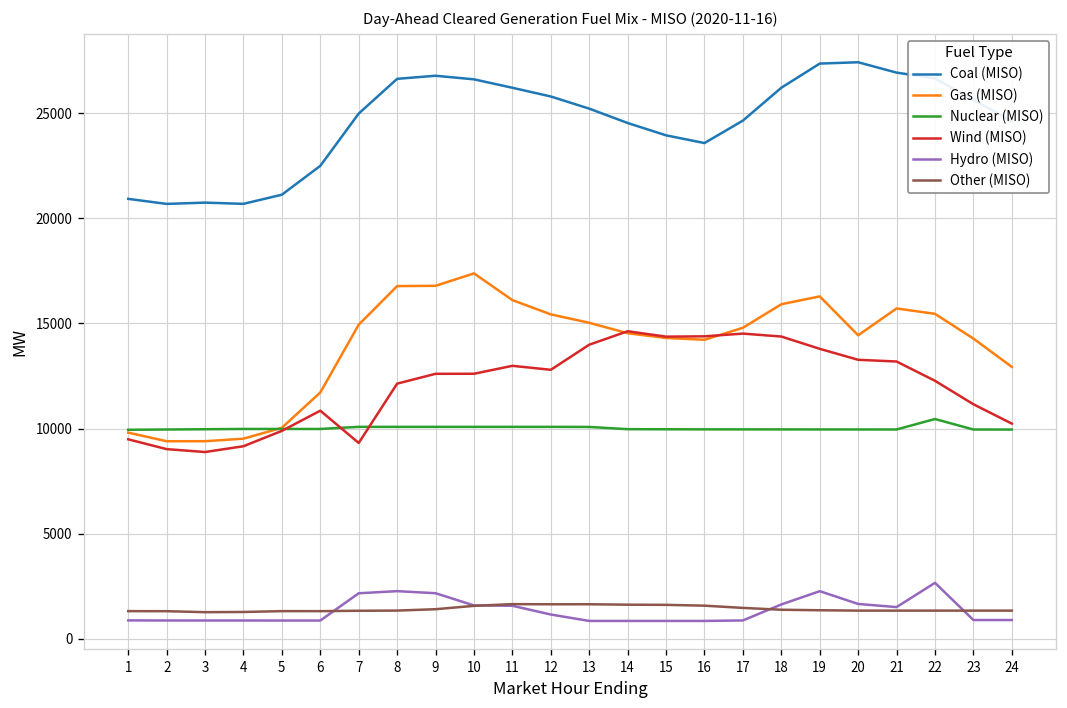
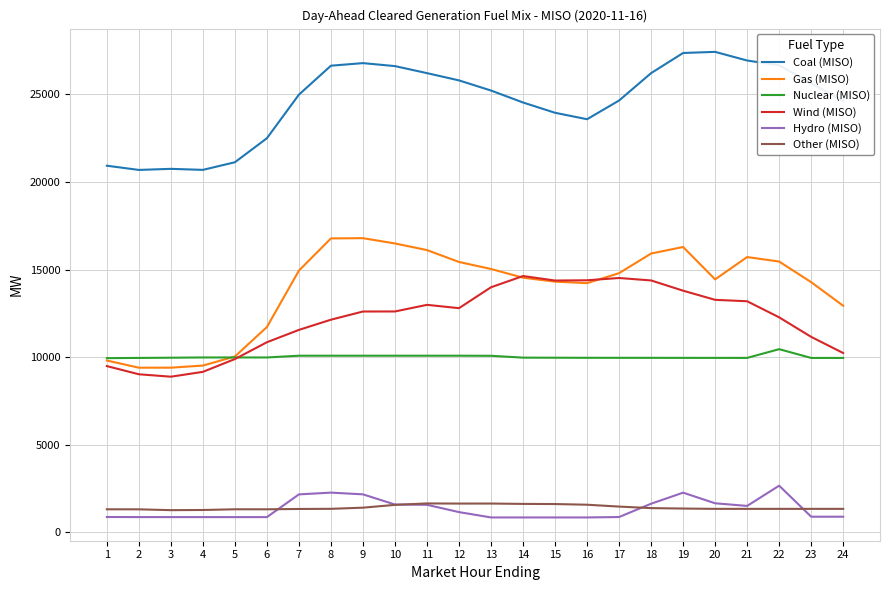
  {
    "Coal (MISO)": {
      "1": 20900,
      "2": 20700,
      "3": 20700,
      "4": 20700,
      "5": 21100,
      "6": 22500,
      "7": 25000,
      "8": 26600,
      "9": 26800,
      "10": 26600,
      "11": 26200,
      "12": 25800,
      "13": 25200,
      "14": 24500,
      "15": 23900,
      "16": 23600,
      "17": 24600,
      "18": 26200,
      "19": 27400,
      "20": 27400,
      "21": 26900
    },
    "Gas (MISO)": {
      "2": 9400,
      "3": 9400,
      "4": 9500,
      "6": 11700,
      "7": 14900,
      "8": 16800,
      "9": 16800,
-     "10": 17400,
+     "10": 16500,
      "11": 16100,
      "12": 15400,
      "13": 15000,
      "16": 14200,
      "17": 14800,
      "18": 15900,
      "19": 16300,
      "20": 14400,
      "21": 15700,
      "22": 15500,
      "23": 14300,
      "24": 12900
    },
    "Nuclear (MISO)": {
      "2": 10000,
      "3": 10000,
      "4": 10000,
      "6": 10000,
      "7": 10100,
      "8": 10100,
      "9": 10100,
      "10": 10100,
      "11": 10100,
      "12": 10100,
      "13": 10100,
      "14": 10000,
      "15": 10000,
      "16": 10000,
      "17": 10000,
      "18": 10000,
      "19": 10000,
      "20": 10000,
      "21": 10000,
      "22": 10500,
      "23": 10000,
      "24": 10000
    },
    "Wind (MISO)": {
      "1": 9500,
      "2": 9000,
      "3": 8900,
      "4": 9200,
      "6": 10900,
-     "7": 9300,
+     "7": 11600,
      "8": 12100,
      "9": 12600,
      "10": 12600,
      "11": 13000,
      "12": 12800,
      "13": 14000,
      "16": 14400,
      "17": 14500,
      "18": 14400,
      "19": 13800,
      "20": 13300,
      "21": 13200,
      "22": 12300,
      "23": 11200,
      "24": 10200
    },
    "Hydro (MISO)": {
      "1": 900,
      "2": 900,
      "3": 900,
      "4": 900,
      "5": 900,
      "6": 900,
      "7": 2200,
      "8": 2300,
      "9": 2200,
      "12": 1200,
      "13": 900,
      "14": 900,
      "15": 900,
      "16": 900,
      "17": 900,
      "18": 1600,
      "19": 2300,
      "20": 1700,
      "21": 1500,
      "22": 2700,
      "23": 900,
      "24": 900
    },
    "Other (MISO)": {
      "1": 1300,
      "2": 1300,
      "3": 1300,
      "4": 1300,
      "5": 1300,
      "6": 1300,
      "7": 1300,
      "8": 1300,
      "9": 1400,
      "12": 1600,
      "13": 1600,
      "14": 1600,
      "15": 1600,
      "16": 1600,
      "17": 1500,
      "18": 1400,
      "19": 1400,
      "20": 1300,
      "21": 1300,
      "22": 1300,
      "23": 1300,
      "24": 1300
    }
  }
